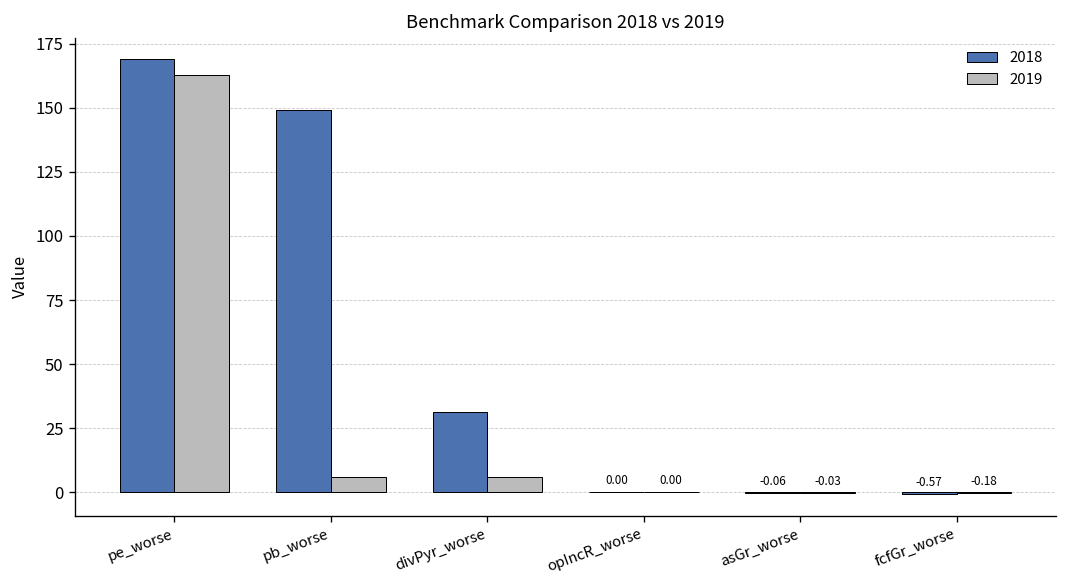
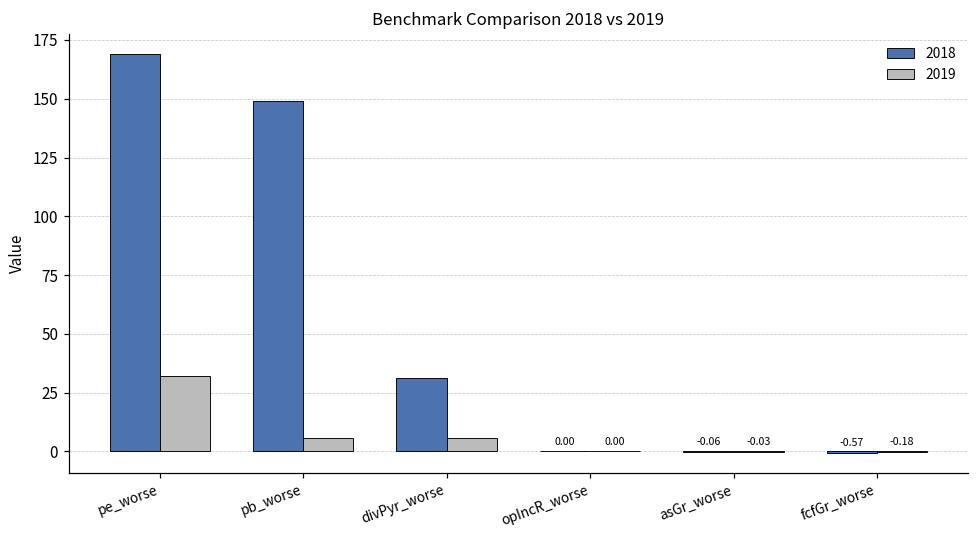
  {
    "2018": {
      "opIncR_worse": 0.00,
      "asGr_worse": -0.06,
      "fcfGr_worse": -0.57
    },
    "2019": {
-     "pe_worse": 163,
+     "pe_worse": 32,
      "pb_worse": 6,
      "divPyr_worse": 6
    }
  }
